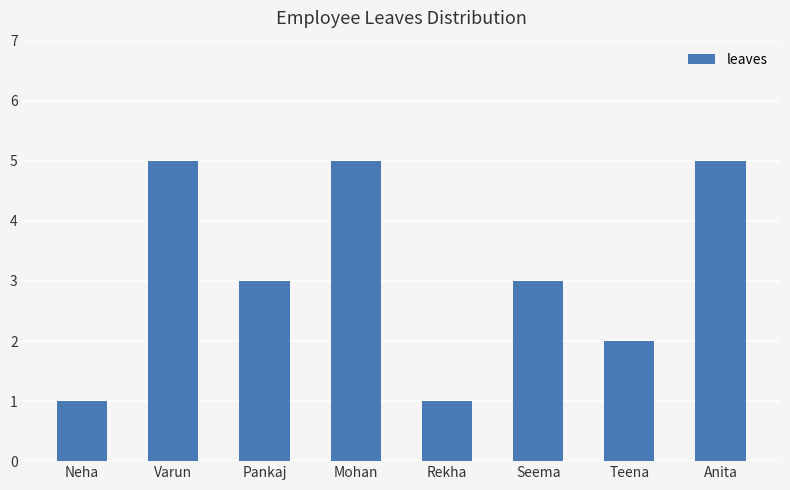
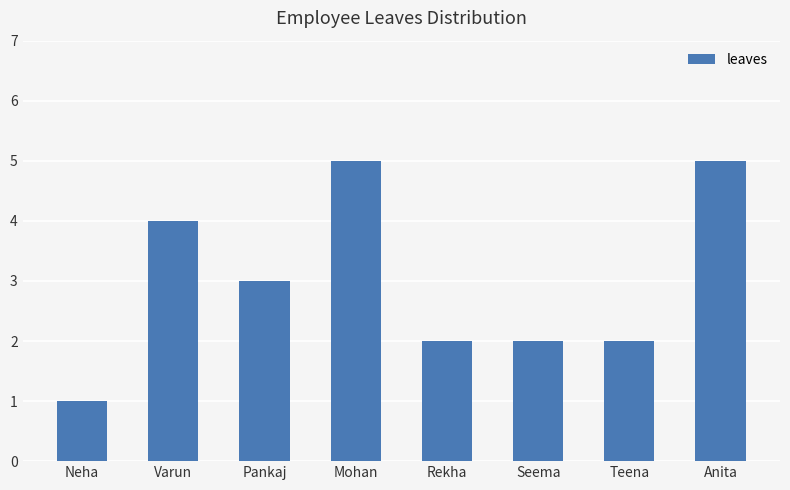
  {
    "Neha": 1,
-   "Varun": 5,
+   "Varun": 4,
    "Pankaj": 3,
    "Mohan": 5,
-   "Rekha": 1,
-   "Seema": 3,
+   "Rekha": 2,
+   "Seema": 2,
    "Teena": 2,
    "Anita": 5
  }
